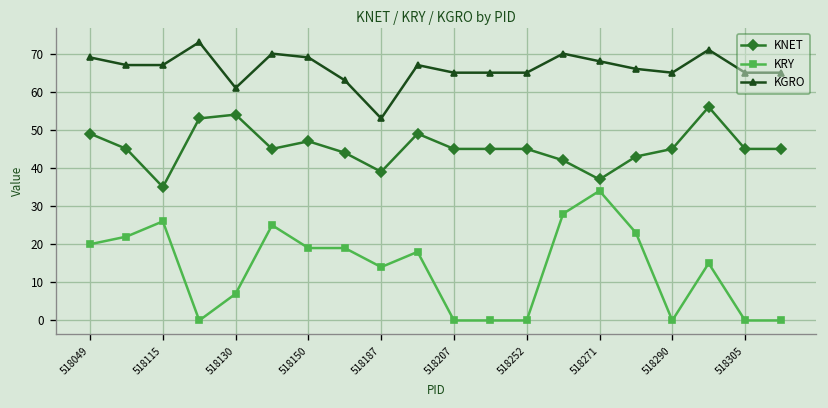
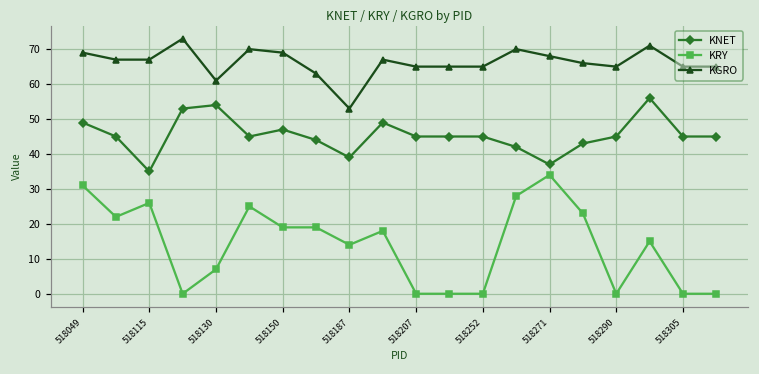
  {
    "KRY": {
-     "518049": 20,
+     "518049": 31,
      "518115": 26,
      "518130": 7,
      "518150": 19,
      "518187": 14,
      "518207": 0,
      "518252": 0,
      "518271": 34,
      "518290": 0,
      "518305": 0
    }
  }
